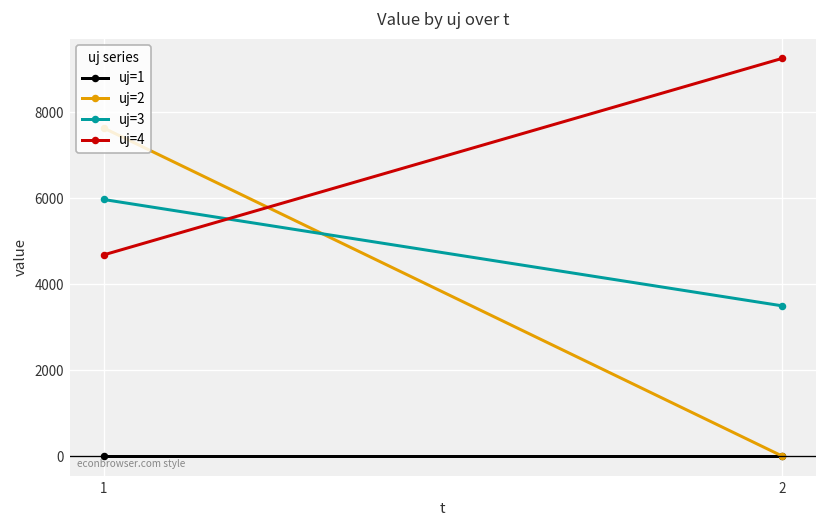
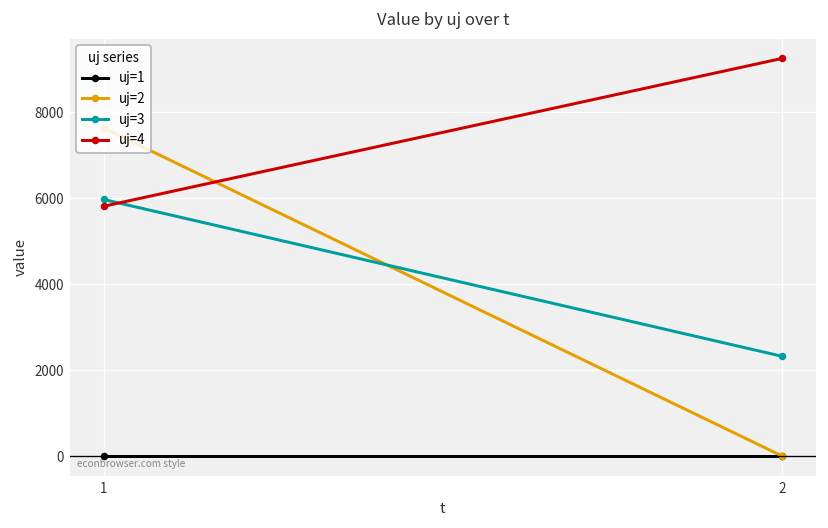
  {
    "uj=1": {
      "1": 0
    },
    "uj=3": {
      "1": 6000,
-     "2": 3500
+     "2": 2300
    },
    "uj=4": {
-     "1": 4700,
+     "1": 5800,
      "2": 9300
    }
  }
